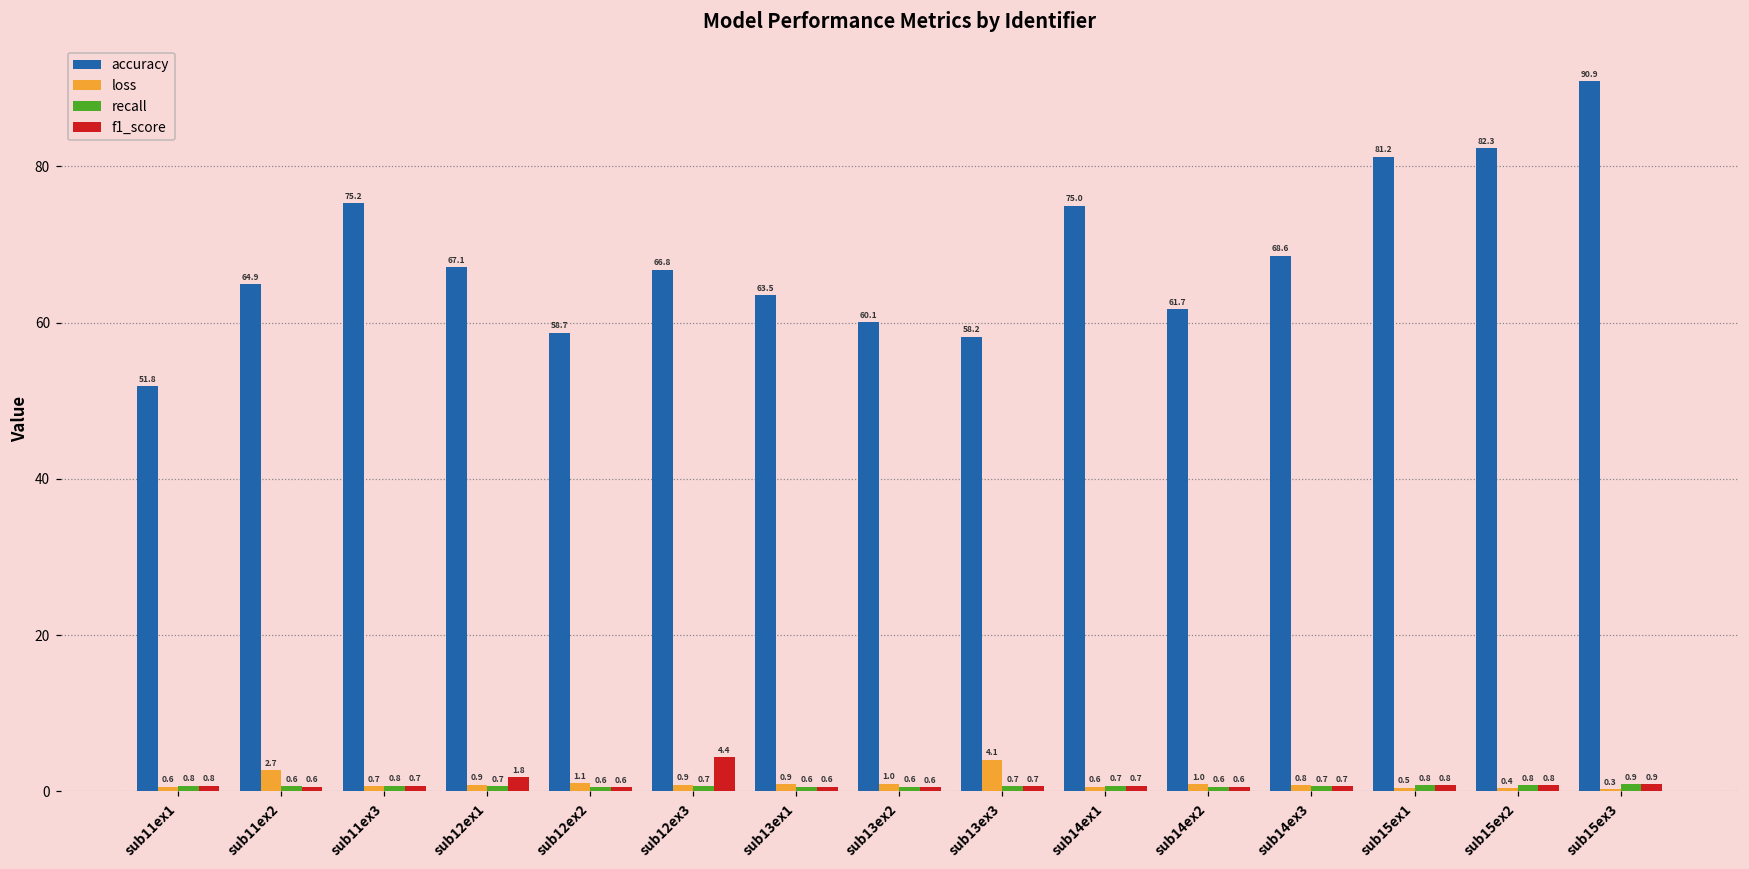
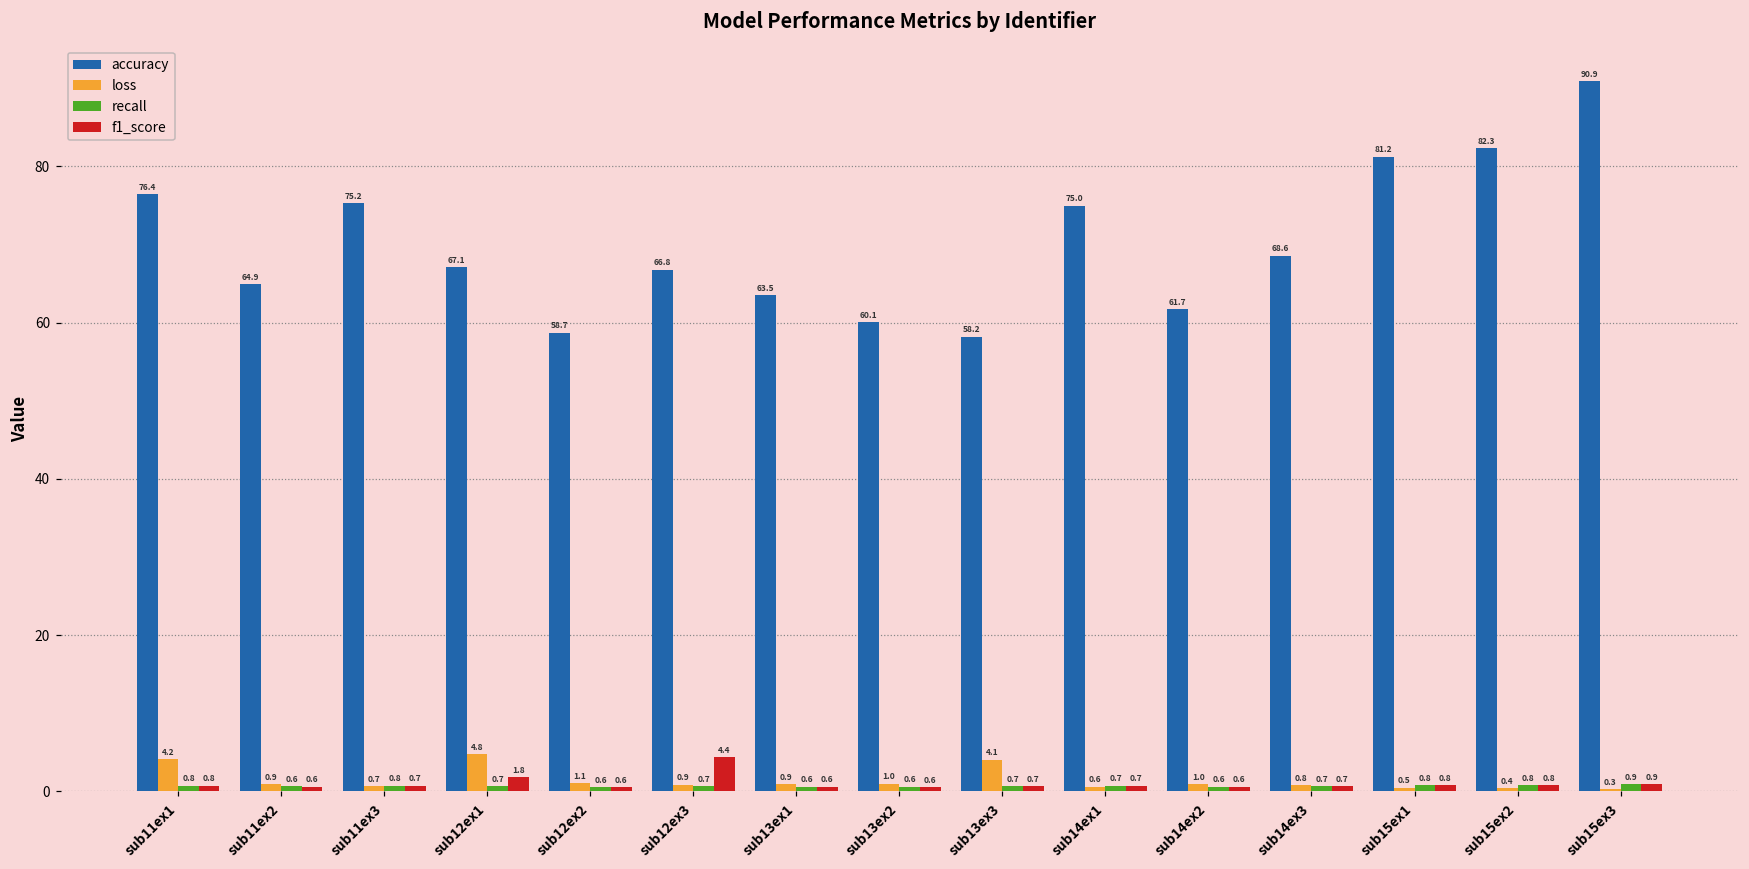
  {
    "accuracy": {
-     "sub11ex1": 51.8,
+     "sub11ex1": 76.4,
      "sub11ex2": 64.9,
      "sub11ex3": 75.2,
      "sub12ex1": 67.1,
      "sub12ex2": 58.7,
      "sub12ex3": 66.8,
      "sub13ex1": 63.5,
      "sub13ex2": 60.1,
      "sub13ex3": 58.2,
      "sub14ex1": 75.0,
      "sub14ex2": 61.7,
      "sub14ex3": 68.6,
      "sub15ex1": 81.2,
      "sub15ex2": 82.3,
      "sub15ex3": 90.9
    },
    "loss": {
-     "sub11ex1": 0.6,
-     "sub11ex2": 2.7,
+     "sub11ex1": 4.2,
+     "sub11ex2": 0.9,
      "sub11ex3": 0.7,
-     "sub12ex1": 0.9,
+     "sub12ex1": 4.8,
      "sub12ex2": 1.1,
      "sub12ex3": 0.9,
      "sub13ex1": 0.9,
      "sub13ex2": 1.0,
      "sub13ex3": 4.1,
      "sub14ex1": 0.6,
      "sub14ex2": 1.0,
      "sub14ex3": 0.8,
      "sub15ex1": 0.5,
      "sub15ex2": 0.4,
      "sub15ex3": 0.3
    },
    "recall": {
      "sub11ex1": 0.8,
      "sub11ex2": 0.6,
      "sub11ex3": 0.8,
      "sub12ex1": 0.7,
      "sub12ex2": 0.6,
      "sub12ex3": 0.7,
      "sub13ex1": 0.6,
      "sub13ex2": 0.6,
      "sub13ex3": 0.7,
      "sub14ex1": 0.7,
      "sub14ex2": 0.6,
      "sub14ex3": 0.7,
      "sub15ex1": 0.8,
      "sub15ex2": 0.8,
      "sub15ex3": 0.9
    },
    "f1_score": {
      "sub11ex1": 0.8,
      "sub11ex2": 0.6,
      "sub11ex3": 0.7,
      "sub12ex1": 1.8,
      "sub12ex2": 0.6,
      "sub12ex3": 4.4,
      "sub13ex1": 0.6,
      "sub13ex2": 0.6,
      "sub13ex3": 0.7,
      "sub14ex1": 0.7,
      "sub14ex2": 0.6,
      "sub14ex3": 0.7,
      "sub15ex1": 0.8,
      "sub15ex2": 0.8,
      "sub15ex3": 0.9
    }
  }
